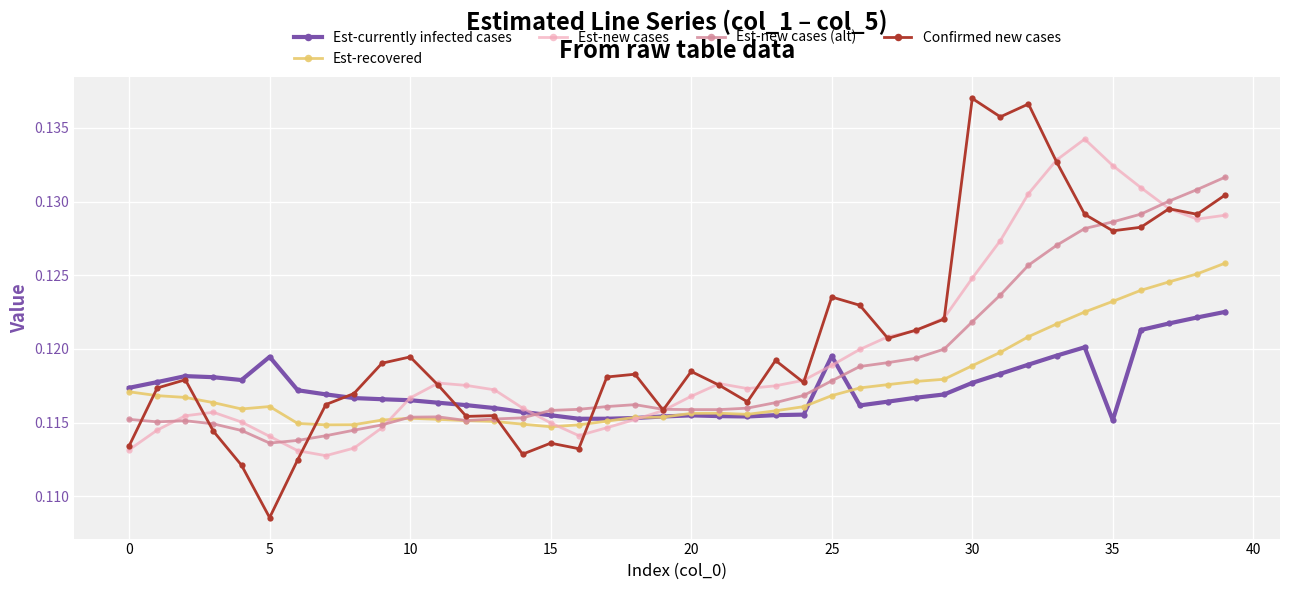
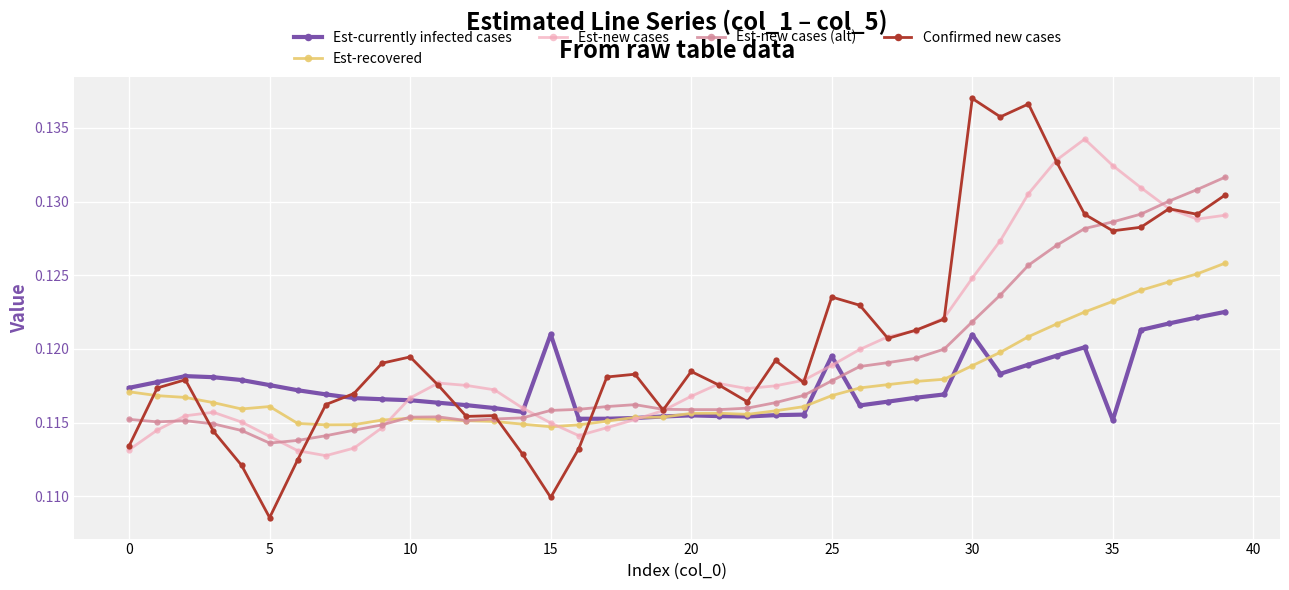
  {
    "Est-currently infected cases": {
      "0": 0.1174,
-     "5": 0.1195,
-     "15": 0.1155,
+     "5": 0.1175,
+     "15": 0.1210,
      "25": 0.1195,
-     "30": 0.1177,
+     "30": 0.1210,
      "35": 0.1152
    },
    "Est-recovered": {
      "0": 0.1171,
      "5": 0.1161,
      "15": 0.1147,
      "25": 0.1168,
      "30": 0.1189,
      "35": 0.1232
    },
    "Confirmed new cases": {
      "0": 0.1134,
      "5": 0.1086,
      "10": 0.1195,
-     "15": 0.1136,
+     "15": 0.1099,
      "20": 0.1185,
      "25": 0.1235,
      "30": 0.1370,
      "35": 0.1280
    }
  }
